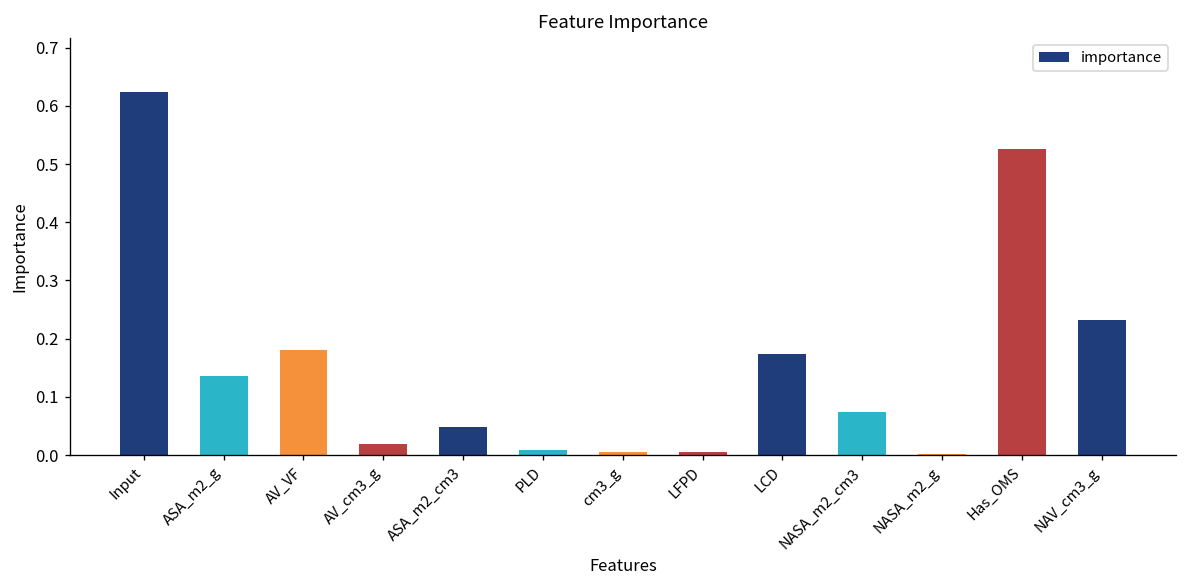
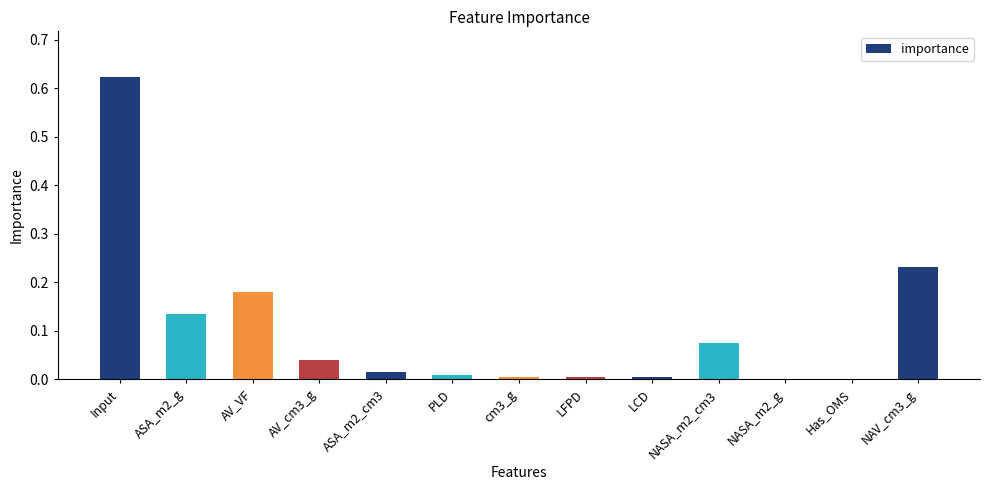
  {
    "Input": 0.62,
    "ASA_m2_g": 0.14,
    "AV_VF": 0.18,
-   "AV_cm3_g": 0.02,
-   "ASA_m2_cm3": 0.05,
+   "AV_cm3_g": 0.04,
+   "ASA_m2_cm3": 0.01,
    "PLD": 0.01,
    "cm3_g": 0.01,
    "LFPD": 0.01,
-   "LCD": 0.17,
+   "LCD": 0.01,
    "NASA_m2_cm3": 0.07,
-   "Has_OMS": 0.53,
+   "Has_OMS": 0.00,
    "NAV_cm3_g": 0.23
  }
